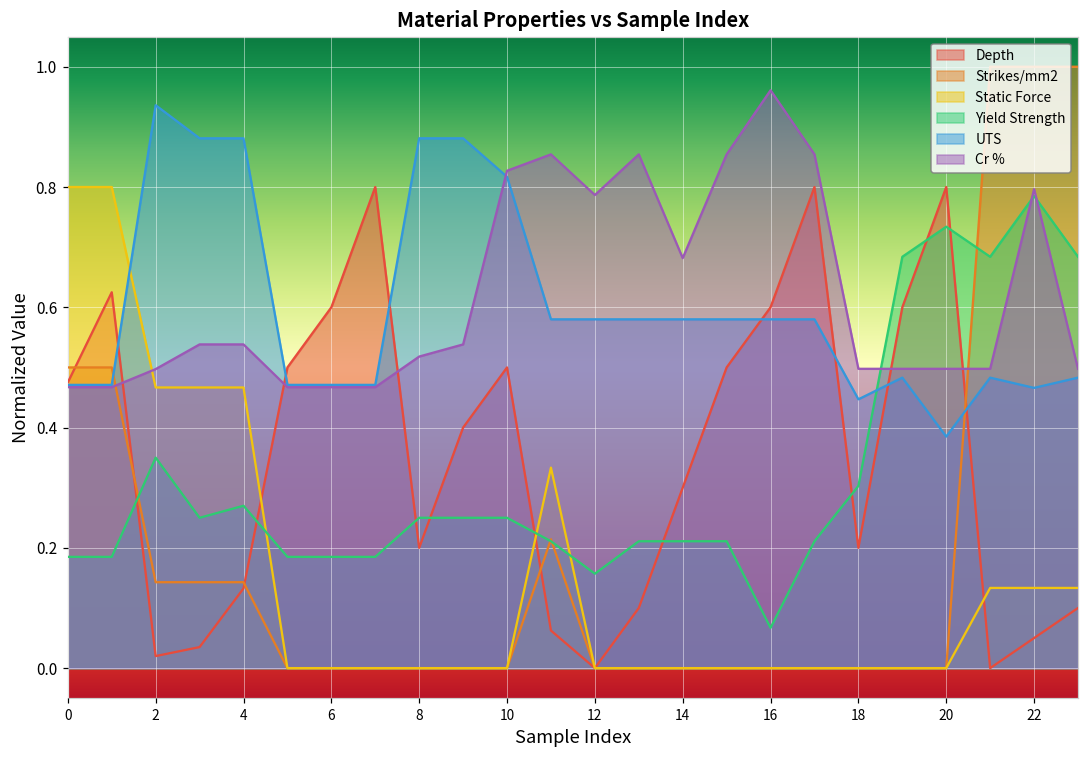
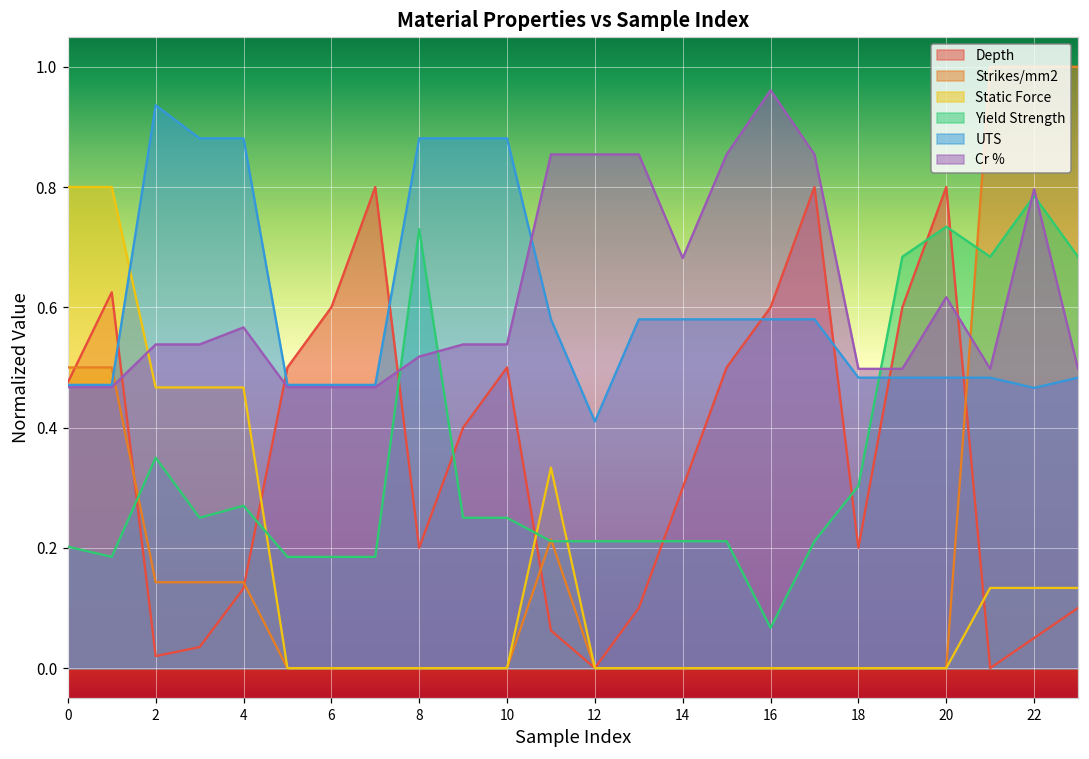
  {
    "Yield Strength": {
-     "0": 0.19,
+     "0": 0.20,
      "2": 0.35,
      "4": 0.27,
      "6": 0.19,
-     "8": 0.25,
+     "8": 0.73,
      "10": 0.25,
-     "12": 0.16,
+     "12": 0.21,
      "14": 0.21,
      "16": 0.07,
      "18": 0.30,
      "20": 0.73,
      "22": 0.79
    },
    "UTS": {
      "2": 0.94,
      "4": 0.88,
      "8": 0.88,
-     "10": 0.82,
-     "12": 0.58,
+     "10": 0.88,
+     "12": 0.41,
      "14": 0.58,
      "16": 0.58,
-     "18": 0.45,
-     "20": 0.39,
+     "18": 0.48,
+     "20": 0.48,
      "22": 0.47
    },
    "Cr %": {
-     "2": 0.50,
-     "4": 0.54,
+     "2": 0.54,
+     "4": 0.57,
      "8": 0.52,
-     "10": 0.83,
-     "12": 0.79,
+     "10": 0.54,
+     "12": 0.85,
      "14": 0.68,
      "16": 0.96,
      "18": 0.50,
-     "20": 0.50,
+     "20": 0.62,
      "22": 0.80
    }
  }
